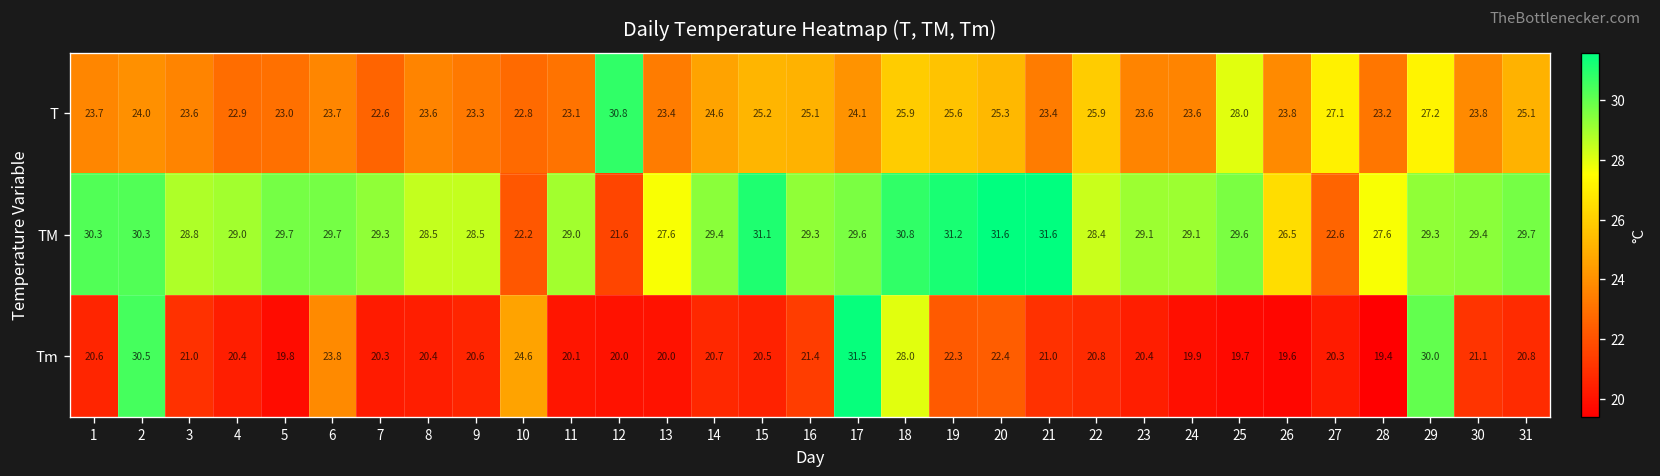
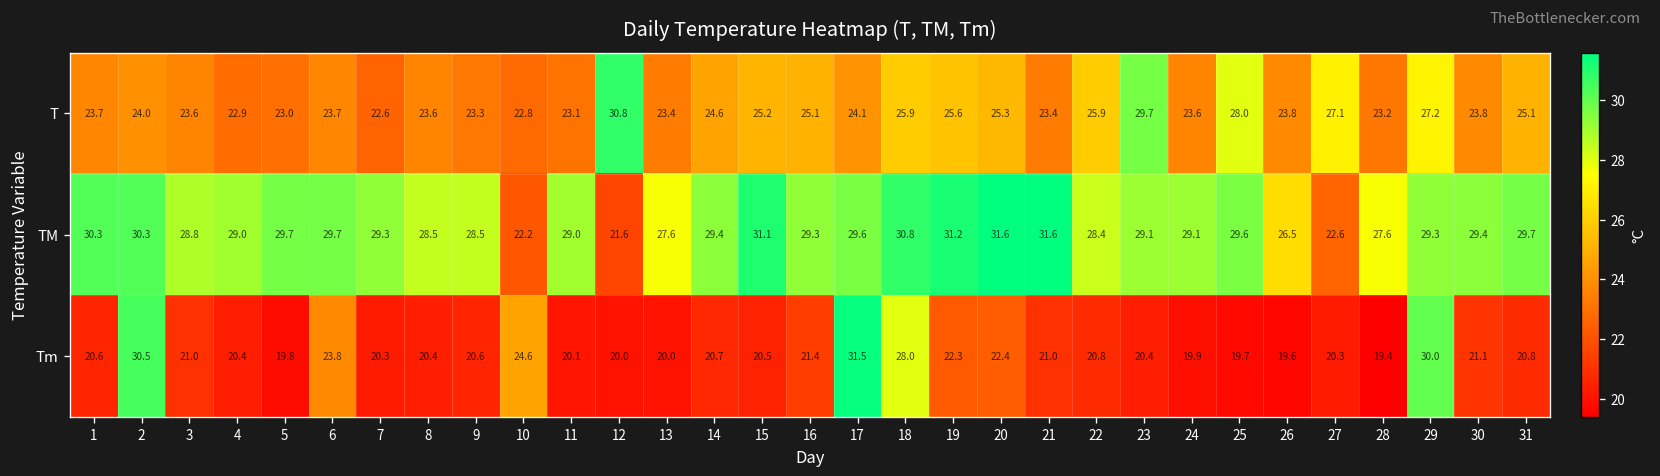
  {
    "T": {
      "1": 23.7,
      "2": 24.0,
      "3": 23.6,
      "4": 22.9,
      "5": 23.0,
      "6": 23.7,
      "7": 22.6,
      "8": 23.6,
      "9": 23.3,
      "10": 22.8,
      "11": 23.1,
      "12": 30.8,
      "13": 23.4,
      "14": 24.6,
      "15": 25.2,
      "16": 25.1,
      "17": 24.1,
      "18": 25.9,
      "19": 25.6,
      "20": 25.3,
      "21": 23.4,
      "22": 25.9,
-     "23": 23.6,
+     "23": 29.7,
      "24": 23.6,
      "25": 28.0,
      "26": 23.8,
      "27": 27.1,
      "28": 23.2,
      "29": 27.2,
      "30": 23.8,
      "31": 25.1
    },
    "TM": {
      "1": 30.3,
      "2": 30.3,
      "3": 28.8,
      "4": 29.0,
      "5": 29.7,
      "6": 29.7,
      "7": 29.3,
      "8": 28.5,
      "9": 28.5,
      "10": 22.2,
      "11": 29.0,
      "12": 21.6,
      "13": 27.6,
      "14": 29.4,
      "15": 31.1,
      "16": 29.3,
      "17": 29.6,
      "18": 30.8,
      "19": 31.2,
      "20": 31.6,
      "21": 31.6,
      "22": 28.4,
      "23": 29.1,
      "24": 29.1,
      "25": 29.6,
      "26": 26.5,
      "27": 22.6,
      "28": 27.6,
      "29": 29.3,
      "30": 29.4,
      "31": 29.7
    },
    "Tm": {
      "1": 20.6,
      "2": 30.5,
      "3": 21.0,
      "4": 20.4,
      "5": 19.8,
      "6": 23.8,
      "7": 20.3,
      "8": 20.4,
      "9": 20.6,
      "10": 24.6,
      "11": 20.1,
      "12": 20.0,
      "13": 20.0,
      "14": 20.7,
      "15": 20.5,
      "16": 21.4,
      "17": 31.5,
      "18": 28.0,
      "19": 22.3,
      "20": 22.4,
      "21": 21.0,
      "22": 20.8,
      "23": 20.4,
      "24": 19.9,
      "25": 19.7,
      "26": 19.6,
      "27": 20.3,
      "28": 19.4,
      "29": 30.0,
      "30": 21.1,
      "31": 20.8
    }
  }
